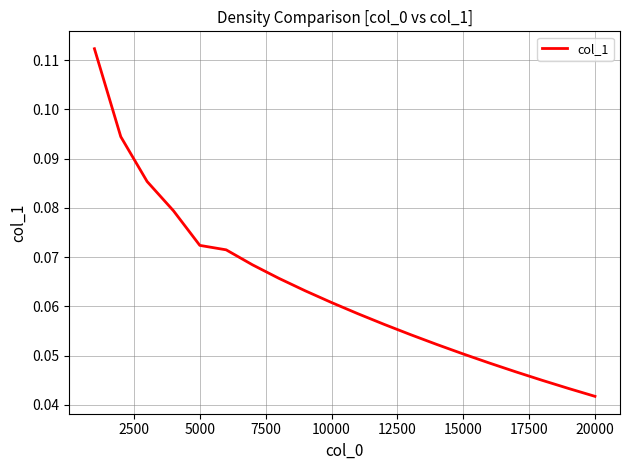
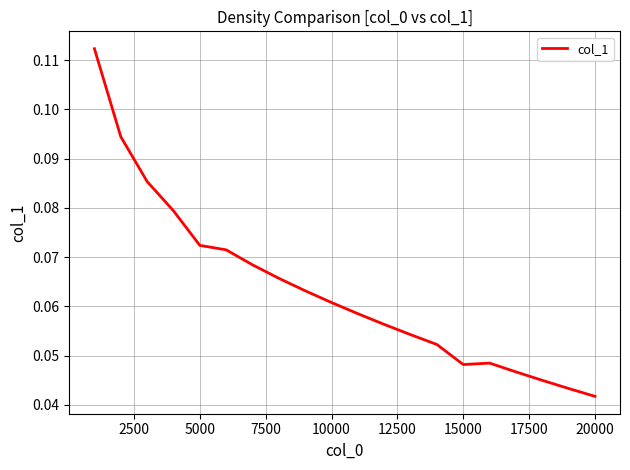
  {
    "5000": 0.072,
    "10000": 0.061,
-   "15000": 0.050,
+   "15000": 0.048,
    "20000": 0.042
  }
